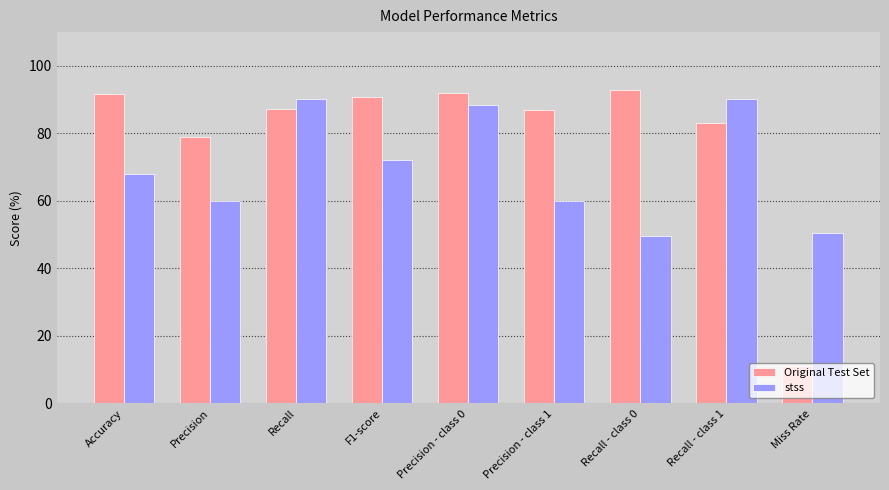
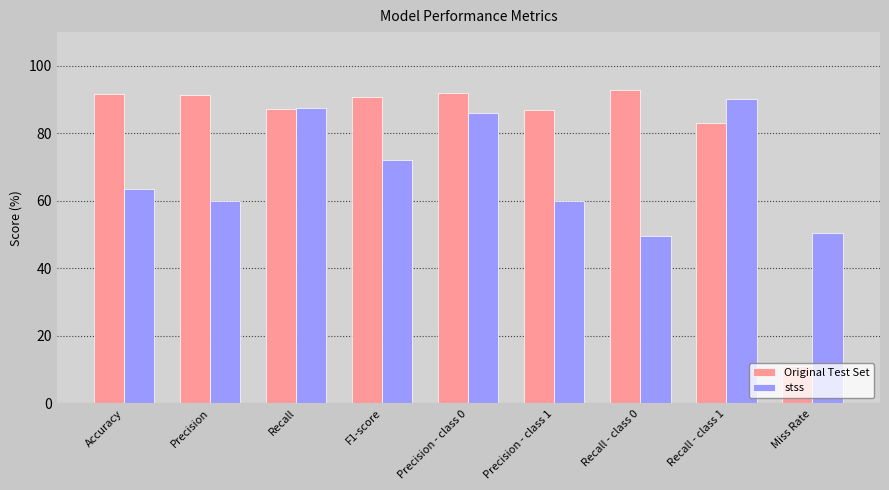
  {
    "Original Test Set": {
      "Accuracy": 92,
-     "Precision": 79,
+     "Precision": 91,
      "Recall": 87,
      "F1-score": 91,
      "Precision - class 0": 92,
      "Precision - class 1": 87,
      "Recall - class 0": 93,
      "Recall - class 1": 83
    },
    "stss": {
-     "Accuracy": 68,
+     "Accuracy": 63,
      "Precision": 60,
-     "Recall": 90,
+     "Recall": 87,
      "F1-score": 72,
-     "Precision - class 0": 88,
+     "Precision - class 0": 86,
      "Precision - class 1": 60,
      "Recall - class 0": 50,
      "Recall - class 1": 90,
      "Miss Rate": 50
    }
  }
